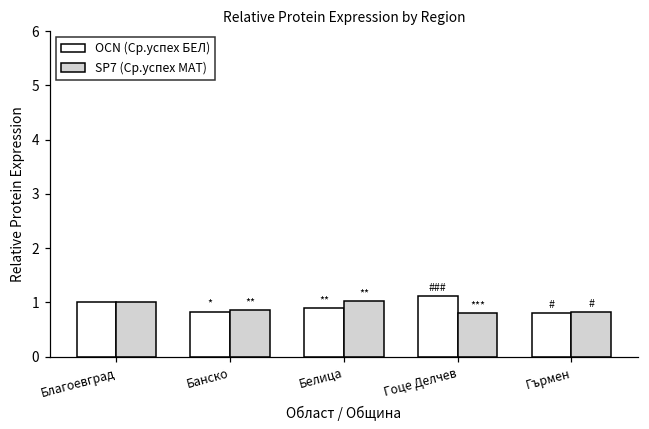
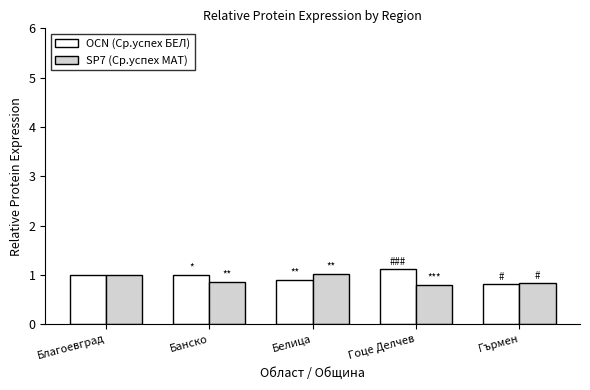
  {
    "OCN (Ср.успех БЕЛ)": {
      "Благоевград": 1.0,
-     "Банско": 0.8,
+     "Банско": 1.0,
      "Белица": 0.9,
      "Гоце Делчев": 1.1,
      "Гърмен": 0.8
    },
    "SP7 (Ср.успех МАТ)": {
      "Благоевград": 1.0,
      "Банско": 0.9,
      "Белица": 1.0,
      "Гоце Делчев": 0.8,
      "Гърмен": 0.8
    }
  }
